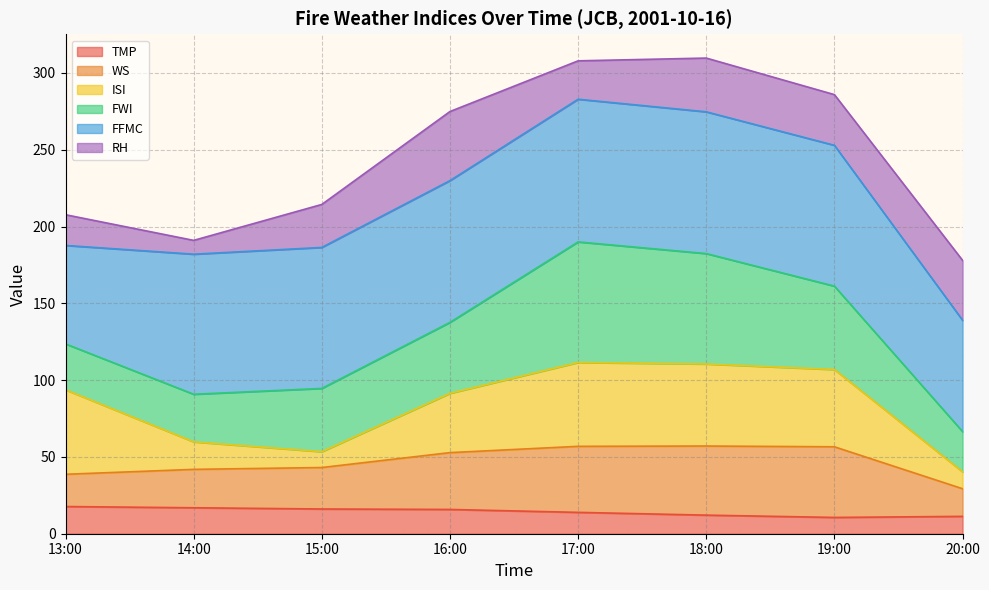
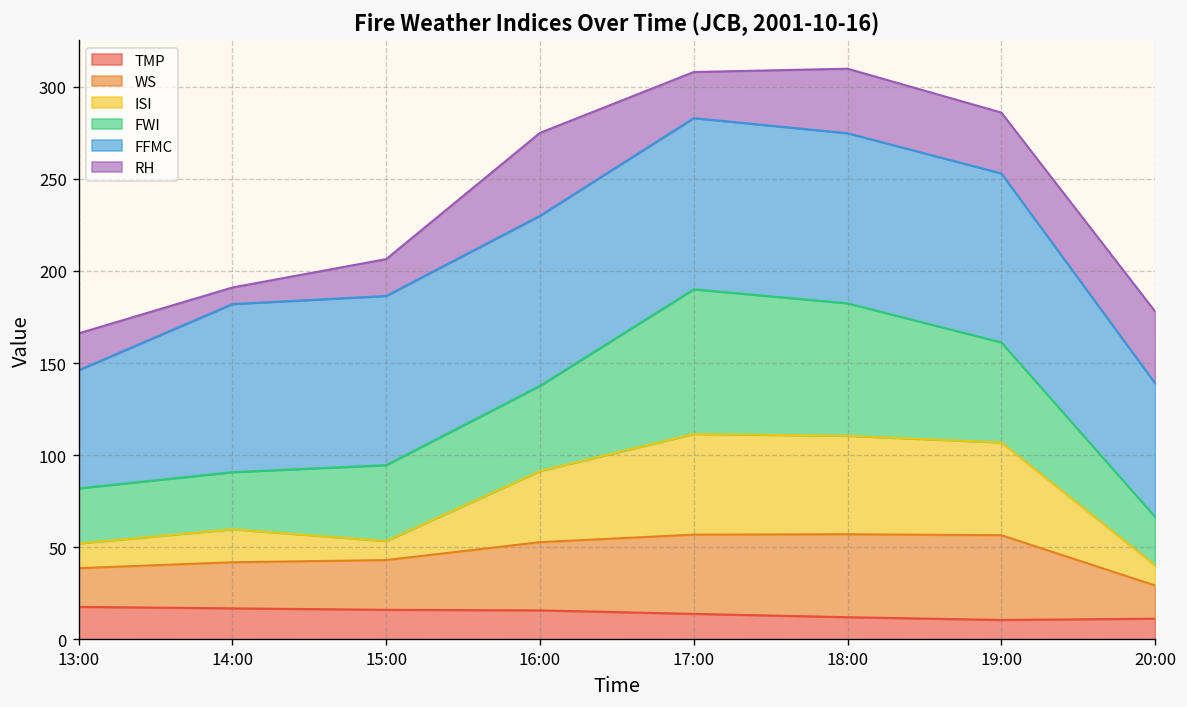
  {
    "ISI": {
-     "13:00": 55,
+     "13:00": 13,
      "14:00": 18,
      "15:00": 10,
      "16:00": 39,
      "17:00": 55,
      "18:00": 53,
      "19:00": 50,
      "20:00": 11
    },
    "FWI": {
      "13:00": 30,
      "14:00": 31,
      "15:00": 41,
      "16:00": 46,
      "17:00": 79,
      "18:00": 72,
      "19:00": 54,
      "20:00": 26
    },
    "FFMC": {
      "13:00": 64,
      "14:00": 91,
      "15:00": 92,
      "16:00": 92,
      "17:00": 93,
      "18:00": 92,
      "19:00": 92,
      "20:00": 73
    },
    "RH": {
      "13:00": 20,
      "14:00": 9,
-     "15:00": 28,
+     "15:00": 20,
      "16:00": 45,
      "17:00": 25,
      "18:00": 35,
      "19:00": 33,
      "20:00": 39
    }
  }
